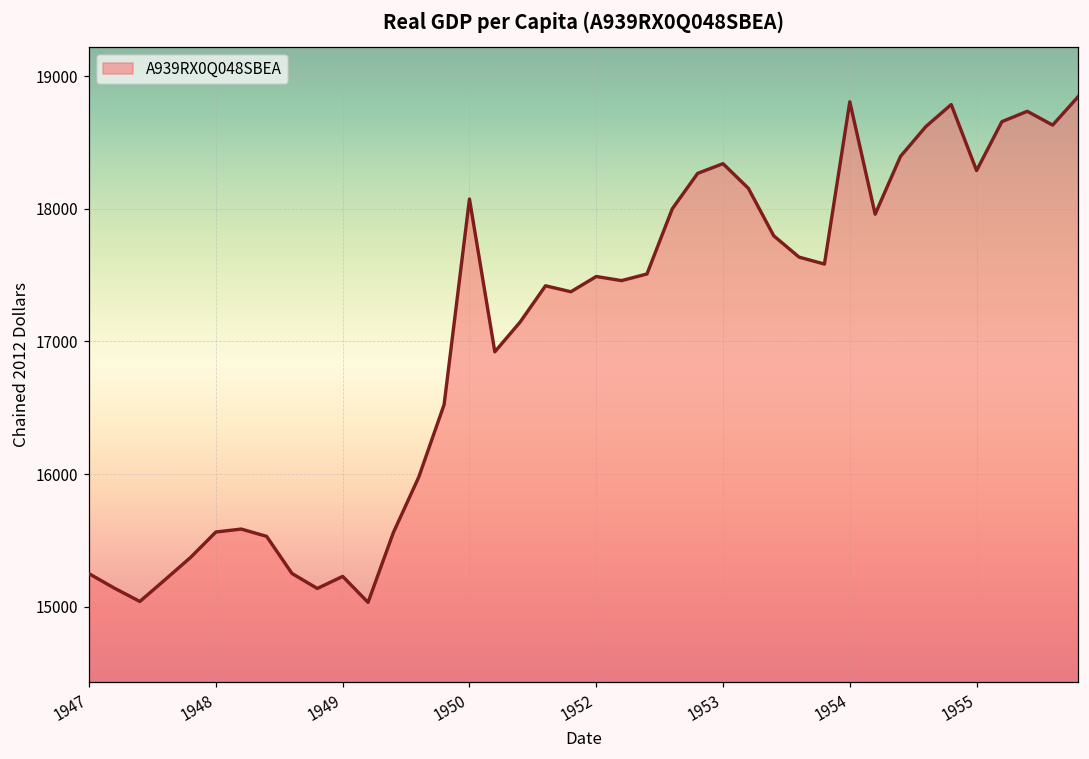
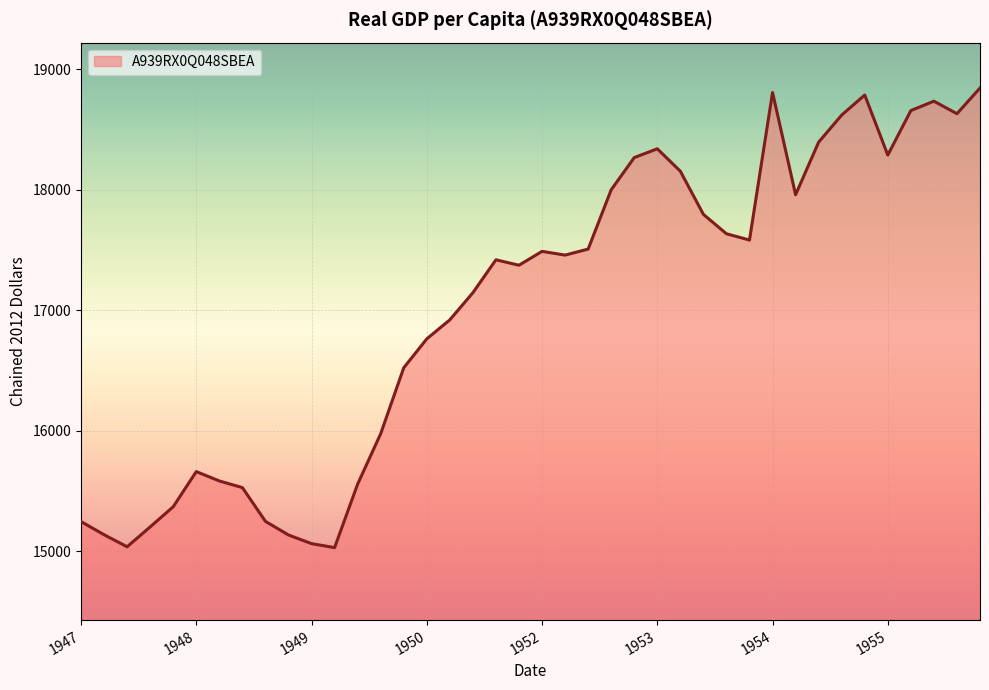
  {
    "1947": 15250,
-   "1948": 15560,
-   "1949": 15230,
-   "1950": 18070,
+   "1948": 15660,
+   "1949": 15070,
+   "1950": 16760,
    "1952": 17490,
    "1953": 18340,
    "1954": 18810,
    "1955": 18290
  }
